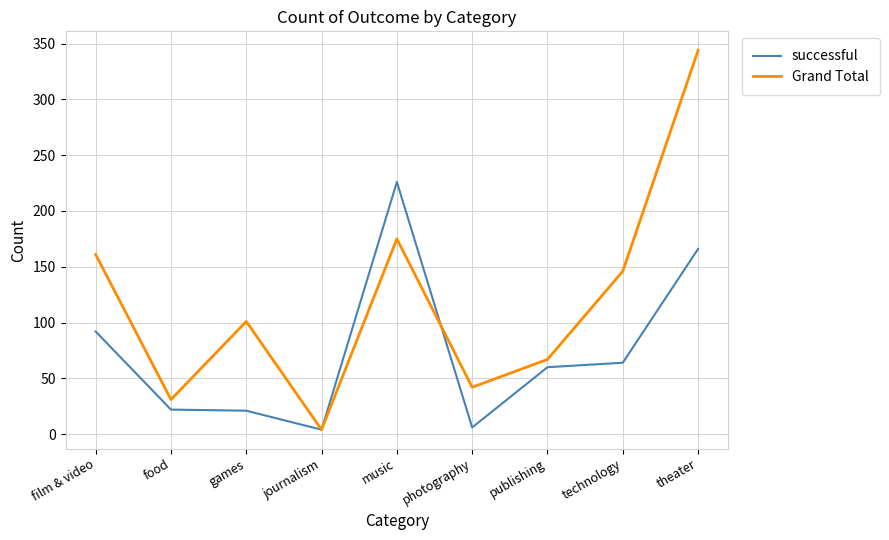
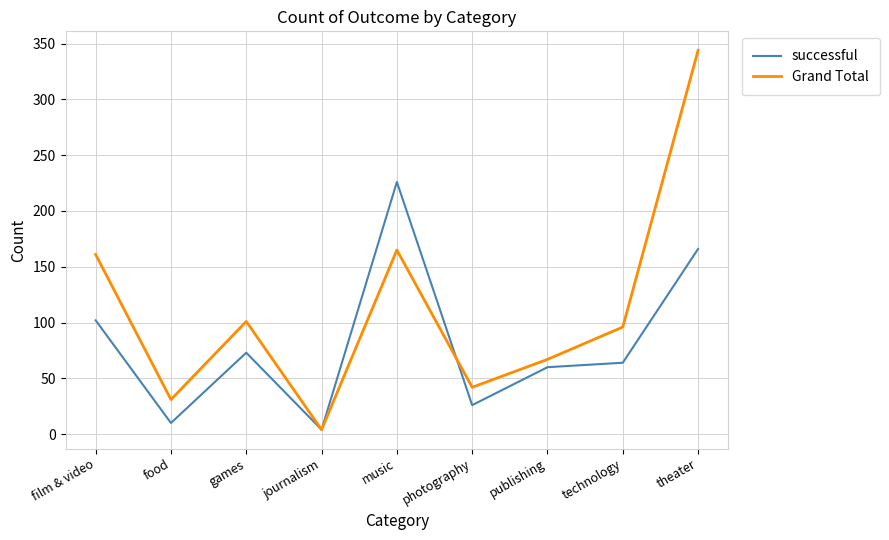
  {
    "successful": {
-     "film & video": 92,
-     "food": 22,
-     "games": 21,
+     "film & video": 102,
+     "food": 10,
+     "games": 73,
      "music": 226,
-     "photography": 6,
+     "photography": 26,
      "publishing": 60,
      "technology": 64,
      "theater": 166
    },
    "Grand Total": {
      "film & video": 161,
      "food": 31,
      "games": 101,
-     "music": 175,
+     "music": 165,
      "photography": 42,
      "publishing": 67,
-     "technology": 146,
+     "technology": 96,
      "theater": 344
    }
  }
